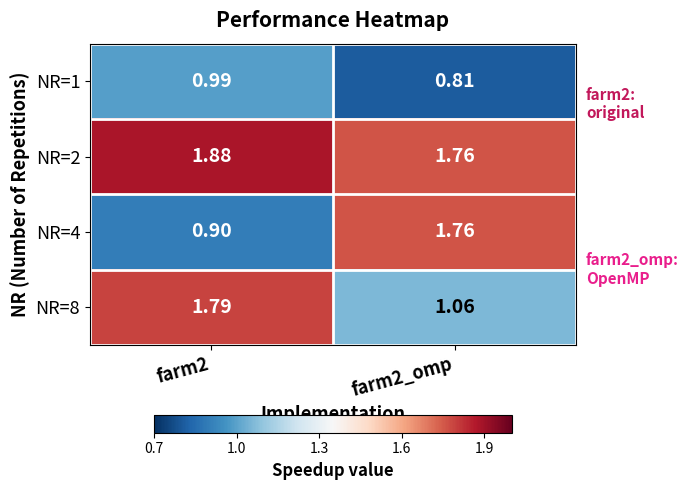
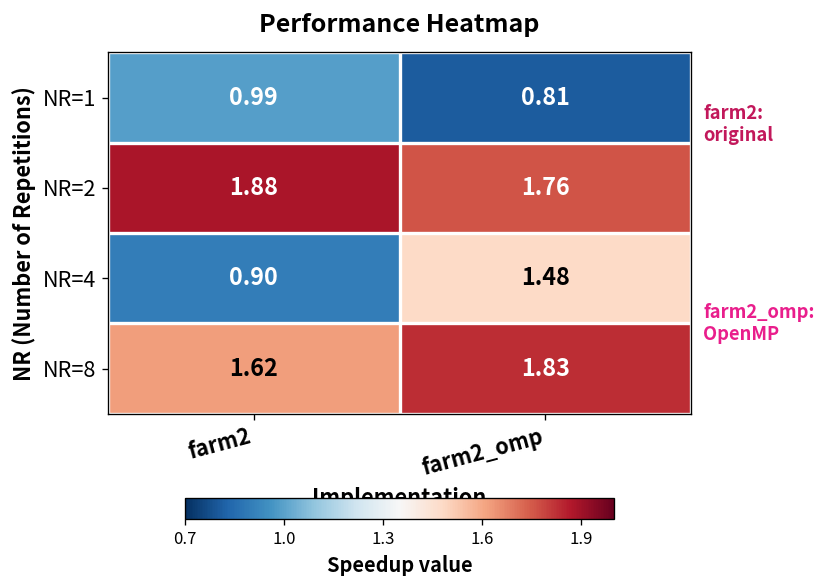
  {
    "NR=1": {
      "farm2": 0.99,
      "farm2_omp": 0.81
    },
    "NR=2": {
      "farm2": 1.88,
      "farm2_omp": 1.76
    },
    "NR=4": {
      "farm2": 0.90,
-     "farm2_omp": 1.76
+     "farm2_omp": 1.48
    },
    "NR=8": {
-     "farm2": 1.79,
-     "farm2_omp": 1.06
+     "farm2": 1.62,
+     "farm2_omp": 1.83
    }
  }
